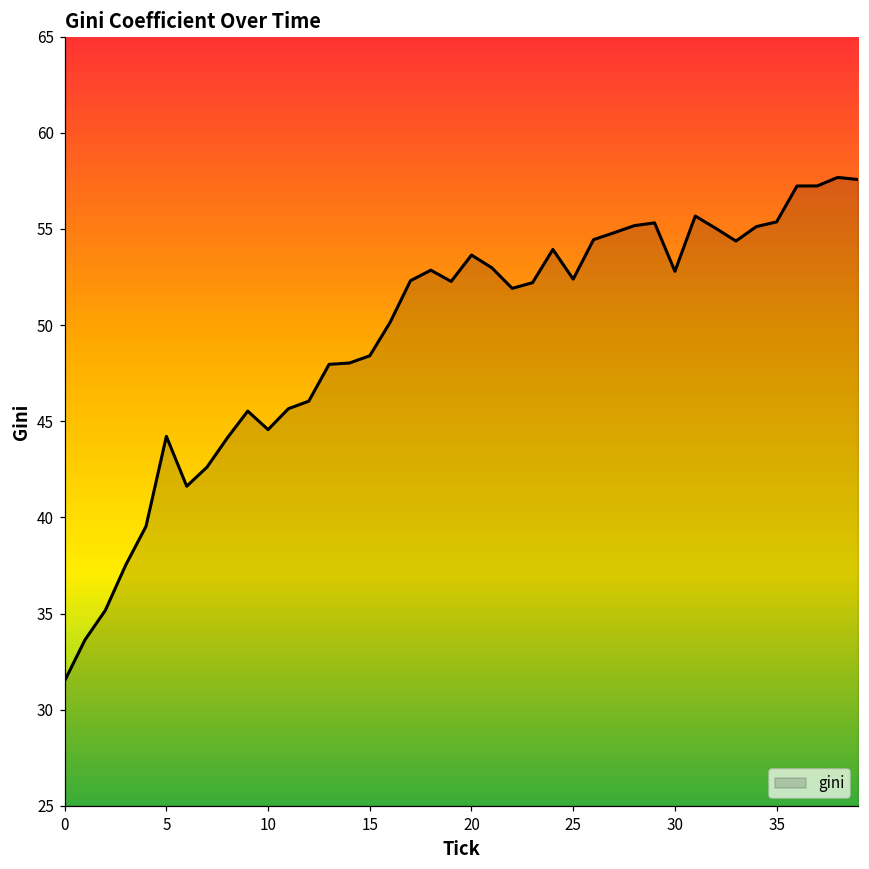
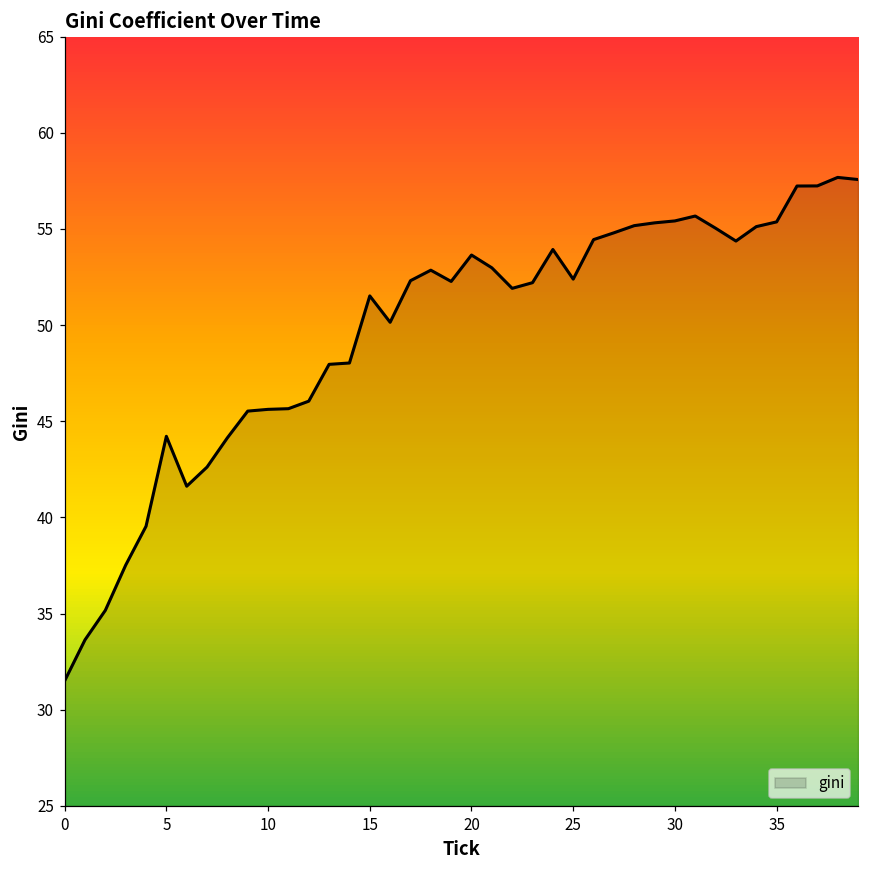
  {
    "0": 31.5,
    "5": 44.2,
-   "10": 44.6,
-   "15": 48.4,
+   "10": 45.6,
+   "15": 51.5,
    "20": 53.6,
    "25": 52.4,
-   "30": 52.8,
+   "30": 55.4,
    "35": 55.4
  }
